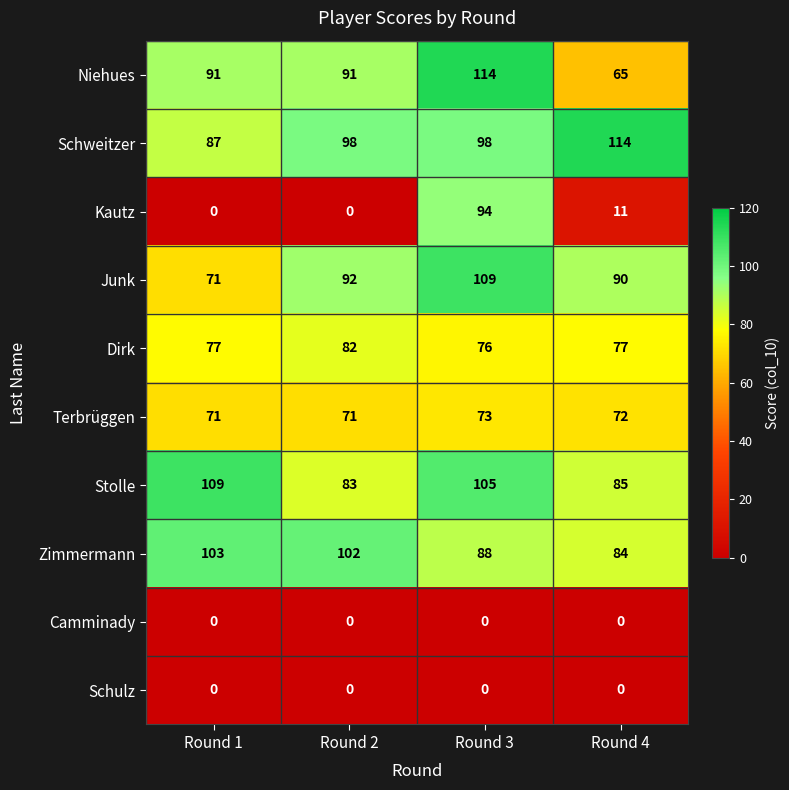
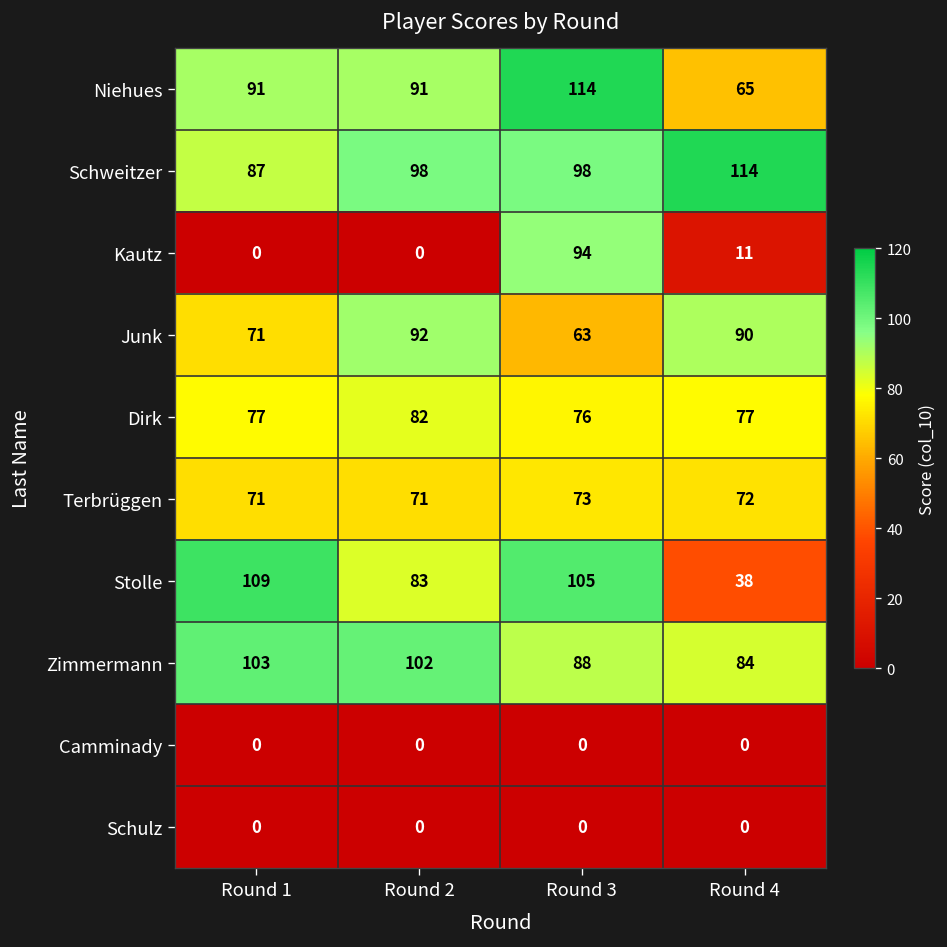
  {
    "Niehues": {
      "Round 1": 91,
      "Round 2": 91,
      "Round 3": 114,
      "Round 4": 65
    },
    "Schweitzer": {
      "Round 1": 87,
      "Round 2": 98,
      "Round 3": 98,
      "Round 4": 114
    },
    "Kautz": {
      "Round 1": 0,
      "Round 2": 0,
      "Round 3": 94,
      "Round 4": 11
    },
    "Junk": {
      "Round 1": 71,
      "Round 2": 92,
-     "Round 3": 109,
+     "Round 3": 63,
      "Round 4": 90
    },
    "Dirk": {
      "Round 1": 77,
      "Round 2": 82,
      "Round 3": 76,
      "Round 4": 77
    },
    "Terbrüggen": {
      "Round 1": 71,
      "Round 2": 71,
      "Round 3": 73,
      "Round 4": 72
    },
    "Stolle": {
      "Round 1": 109,
      "Round 2": 83,
      "Round 3": 105,
-     "Round 4": 85
+     "Round 4": 38
    },
    "Zimmermann": {
      "Round 1": 103,
      "Round 2": 102,
      "Round 3": 88,
      "Round 4": 84
    },
    "Camminady": {
      "Round 1": 0,
      "Round 2": 0,
      "Round 3": 0,
      "Round 4": 0
    },
    "Schulz": {
      "Round 1": 0,
      "Round 2": 0,
      "Round 3": 0,
      "Round 4": 0
    }
  }
